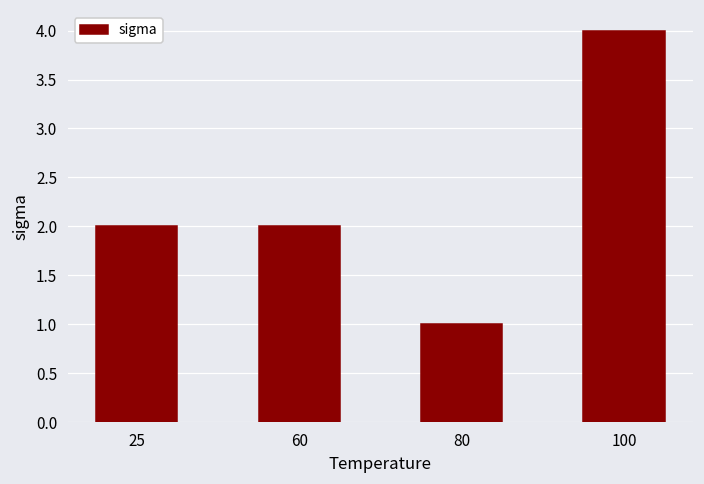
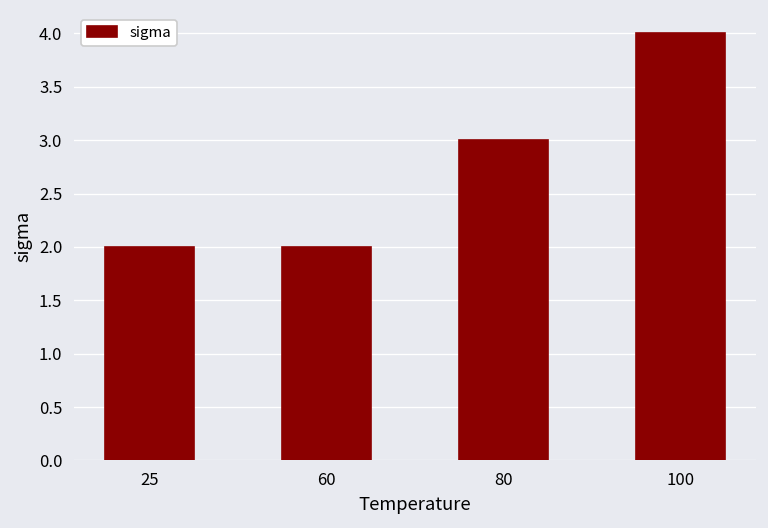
  {
    "25": 2,
    "60": 2,
-   "80": 1,
+   "80": 3,
    "100": 4
  }
